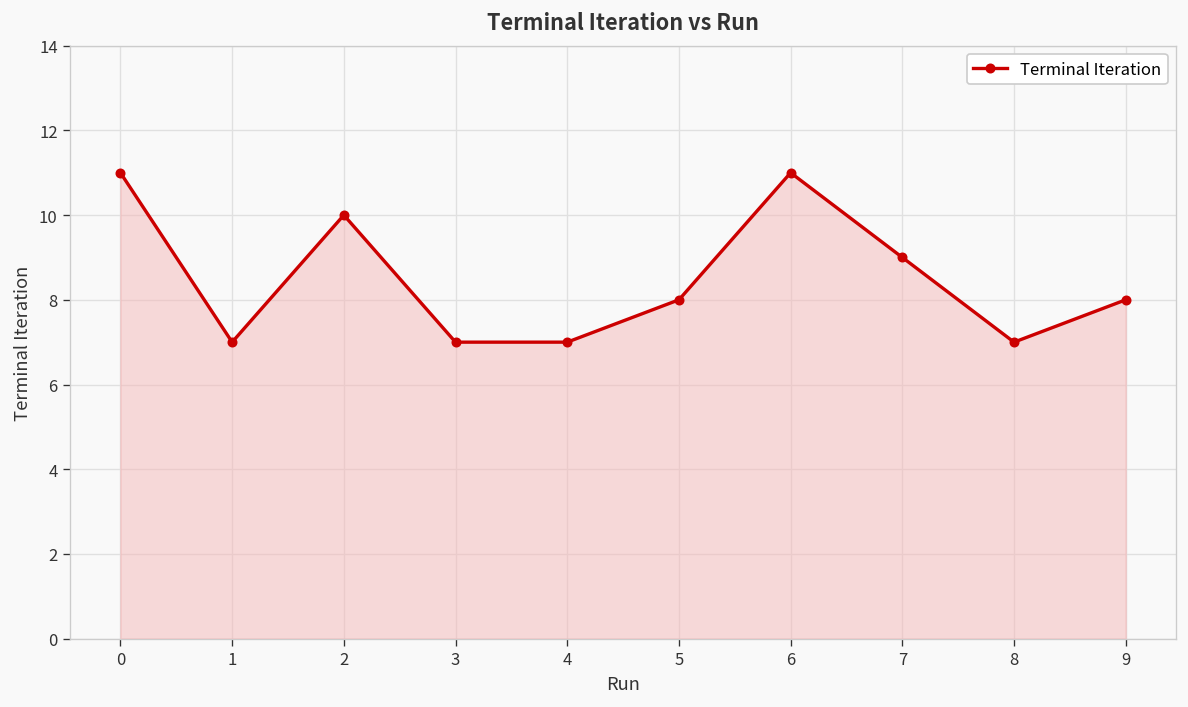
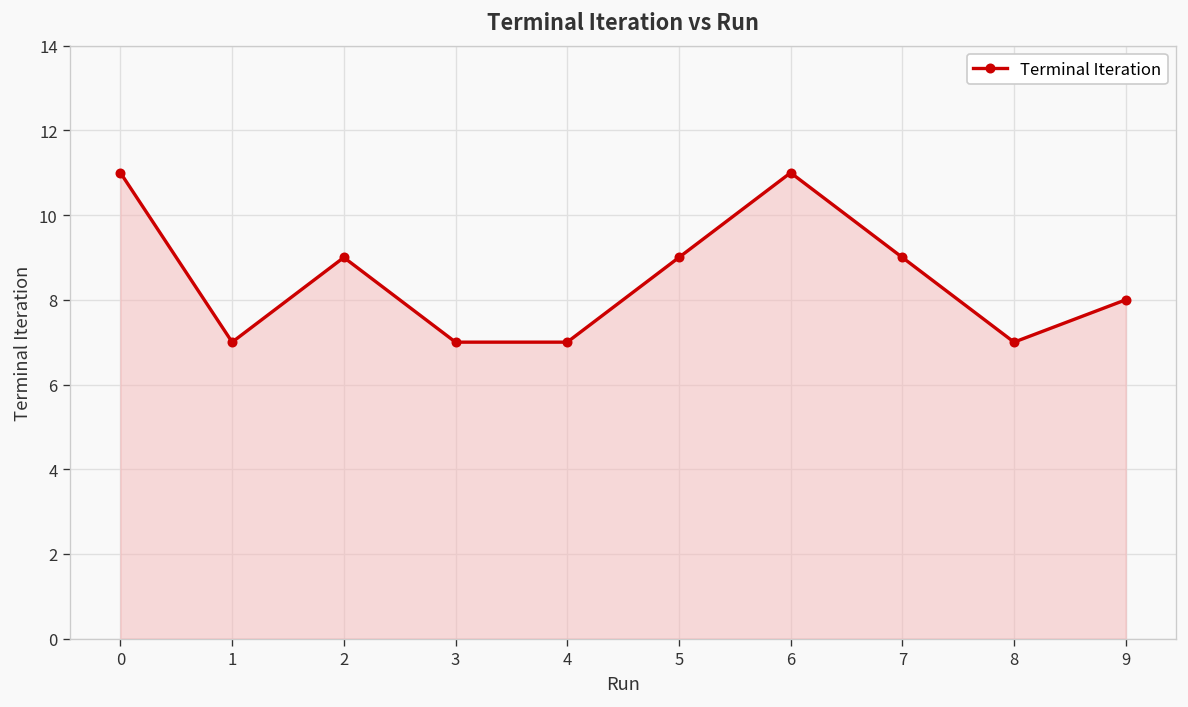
  {
    "0": 11,
    "1": 7,
-   "2": 10,
+   "2": 9,
    "3": 7,
    "4": 7,
-   "5": 8,
+   "5": 9,
    "6": 11,
    "7": 9,
    "8": 7,
    "9": 8
  }
